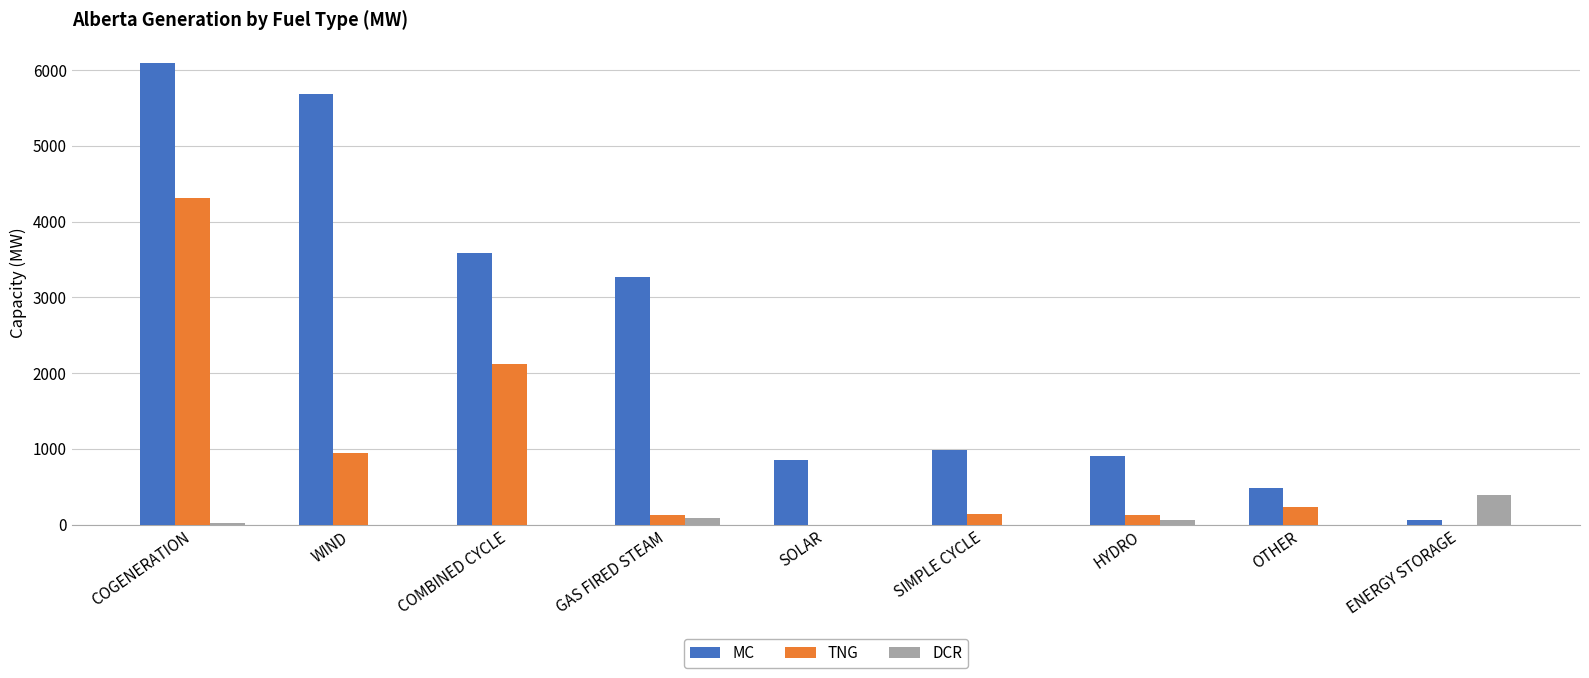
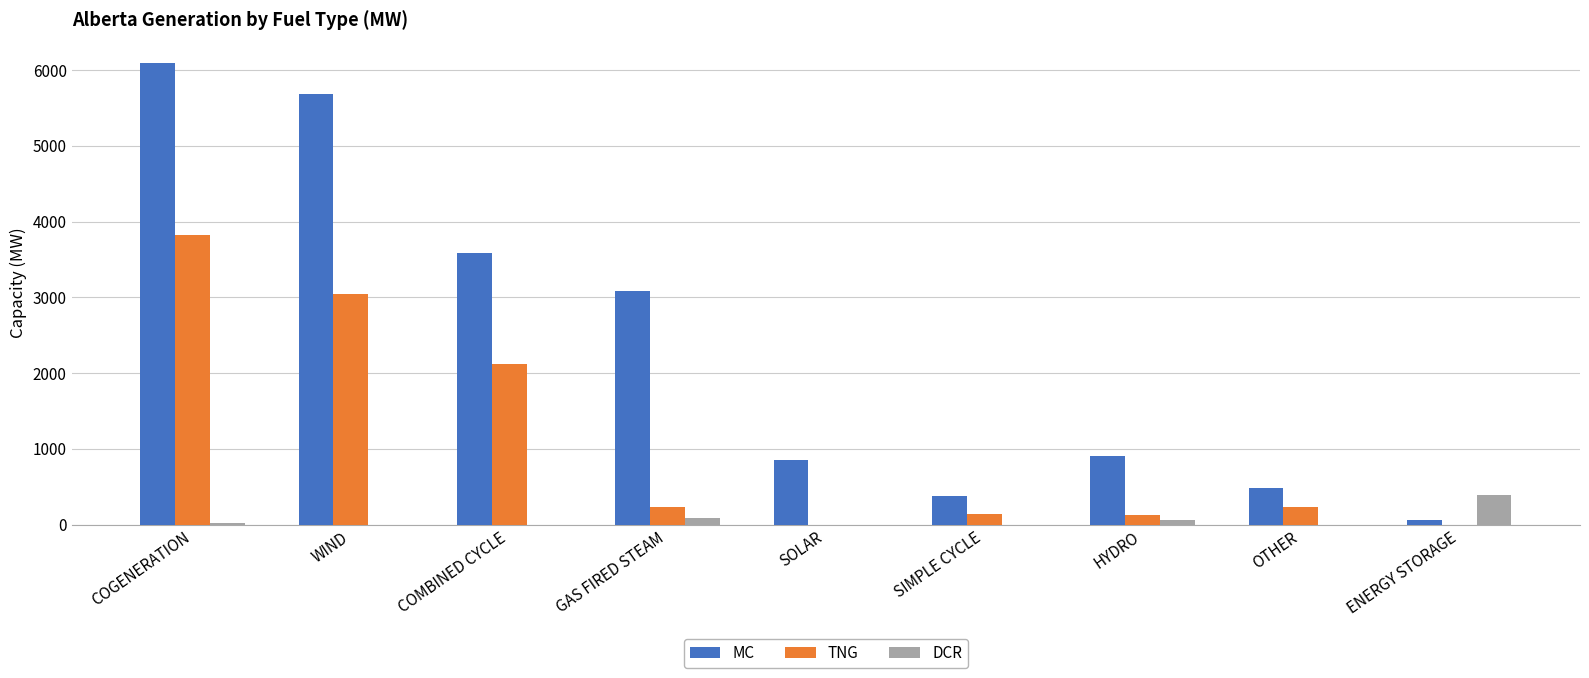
  {
    "MC": {
      "COGENERATION": 6100,
      "WIND": 5700,
      "COMBINED CYCLE": 3600,
-     "GAS FIRED STEAM": 3300,
+     "GAS FIRED STEAM": 3100,
      "SOLAR": 900,
-     "SIMPLE CYCLE": 1000,
+     "SIMPLE CYCLE": 400,
      "HYDRO": 900,
      "OTHER": 500,
      "ENERGY STORAGE": 100
    },
    "TNG": {
-     "COGENERATION": 4300,
-     "WIND": 900,
+     "COGENERATION": 3800,
+     "WIND": 3000,
      "COMBINED CYCLE": 2100,
-     "GAS FIRED STEAM": 100,
+     "GAS FIRED STEAM": 200,
      "SOLAR": 0,
      "SIMPLE CYCLE": 100,
      "HYDRO": 100,
      "OTHER": 200,
      "ENERGY STORAGE": 0
    },
    "DCR": {
      "WIND": 0,
      "COMBINED CYCLE": 0,
      "GAS FIRED STEAM": 100,
      "SOLAR": 0,
      "SIMPLE CYCLE": 0,
      "HYDRO": 100,
      "OTHER": 0,
      "ENERGY STORAGE": 400
    }
  }
